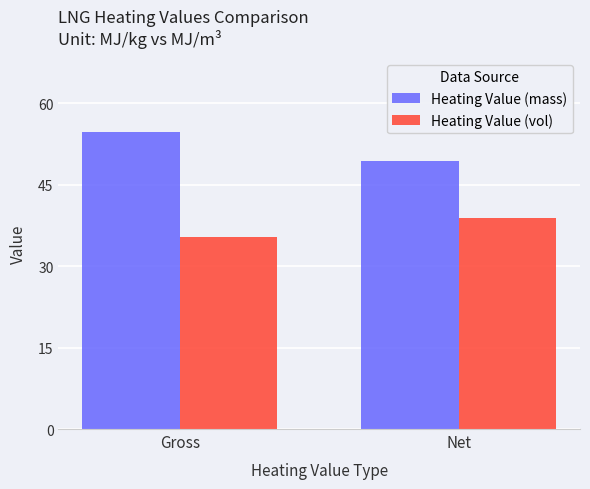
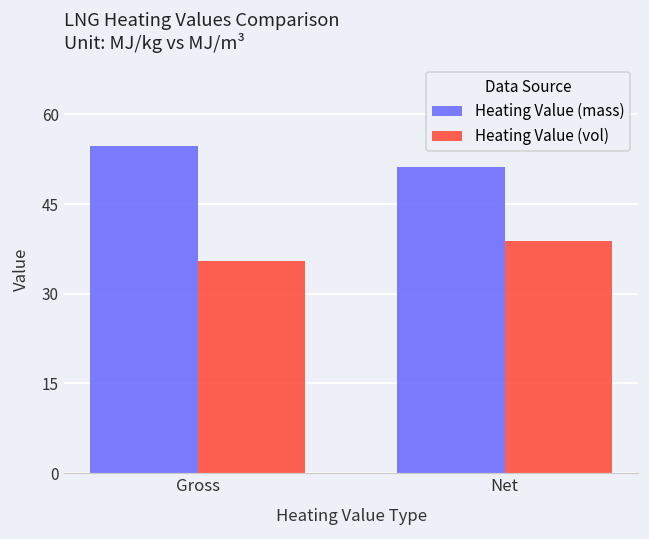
  {
    "Heating Value (mass)": {
      "Gross": 55,
-     "Net": 49
+     "Net": 51
    },
    "Heating Value (vol)": {
      "Gross": 35,
      "Net": 39
    }
  }
